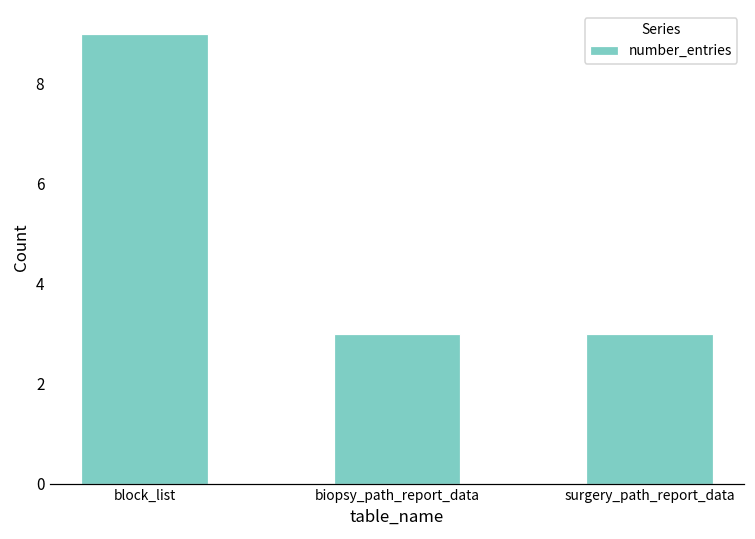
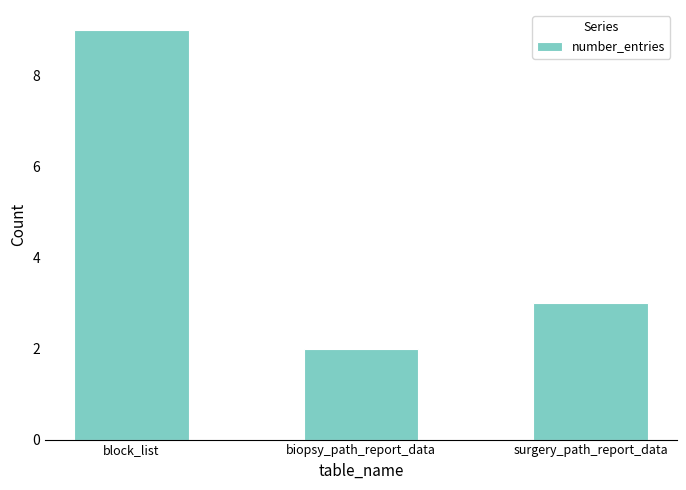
  {
    "block_list": 9,
-   "biopsy_path_report_data": 3,
+   "biopsy_path_report_data": 2,
    "surgery_path_report_data": 3
  }
